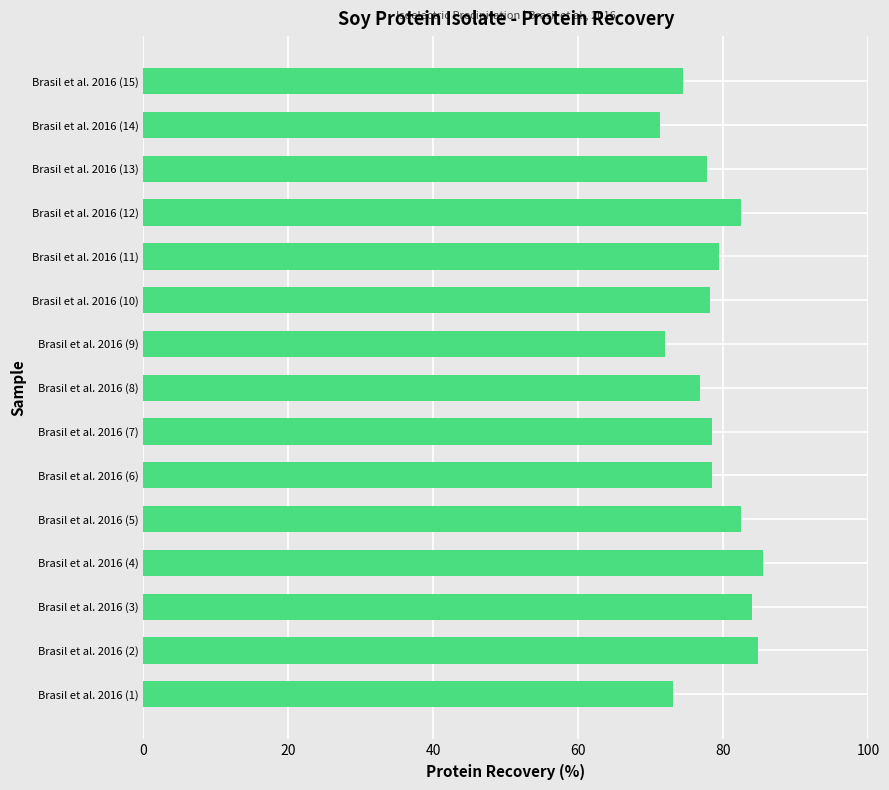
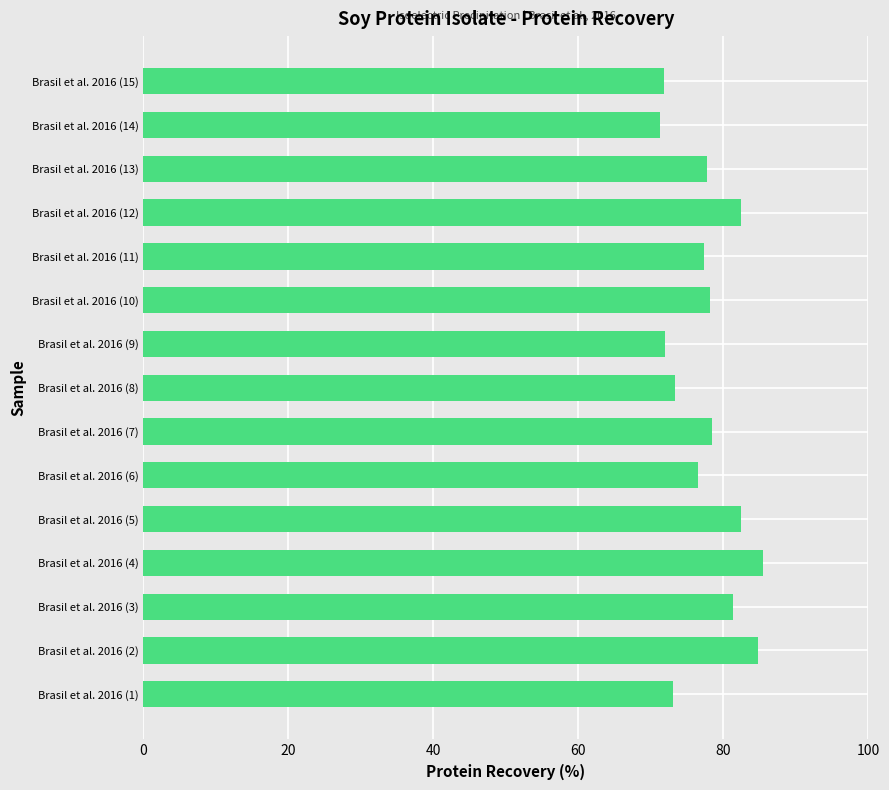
  {
-   "Brasil et al. 2016 (15)": 75,
+   "Brasil et al. 2016 (15)": 72,
    "Brasil et al. 2016 (14)": 71,
    "Brasil et al. 2016 (13)": 78,
    "Brasil et al. 2016 (12)": 83,
-   "Brasil et al. 2016 (11)": 79,
+   "Brasil et al. 2016 (11)": 77,
    "Brasil et al. 2016 (10)": 78,
    "Brasil et al. 2016 (9)": 72,
-   "Brasil et al. 2016 (8)": 77,
+   "Brasil et al. 2016 (8)": 73,
    "Brasil et al. 2016 (7)": 79,
-   "Brasil et al. 2016 (6)": 79,
+   "Brasil et al. 2016 (6)": 77,
    "Brasil et al. 2016 (5)": 82,
    "Brasil et al. 2016 (4)": 86,
-   "Brasil et al. 2016 (3)": 84,
+   "Brasil et al. 2016 (3)": 81,
    "Brasil et al. 2016 (2)": 85,
    "Brasil et al. 2016 (1)": 73
  }
